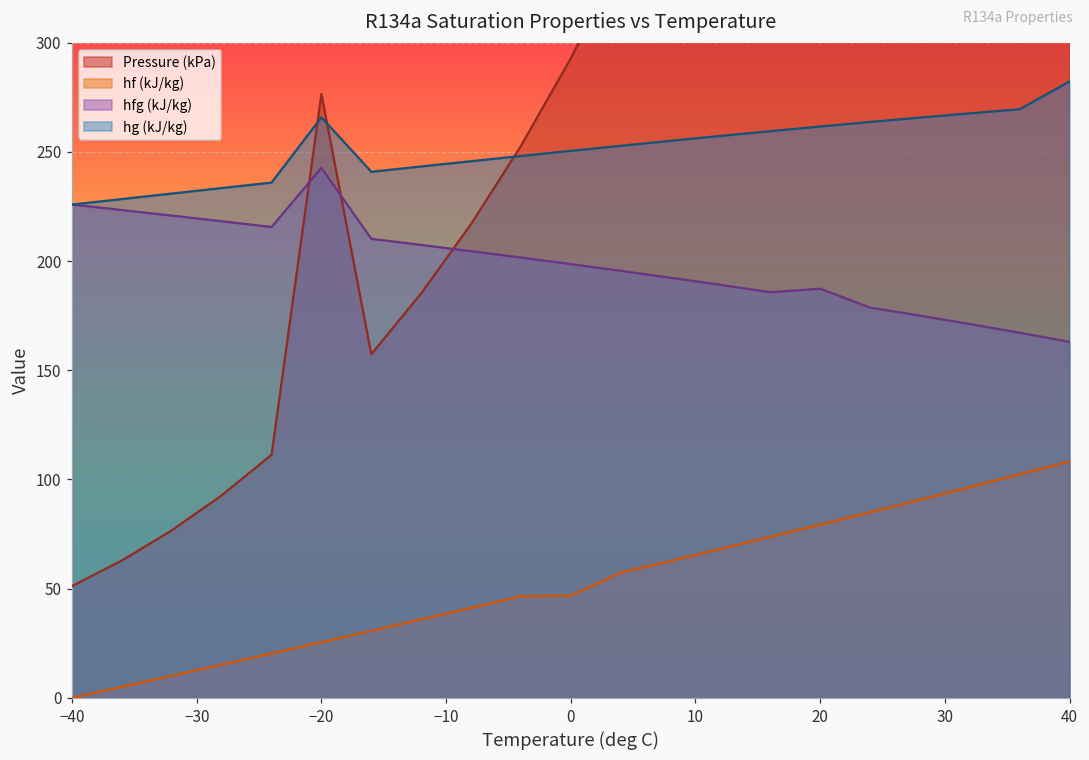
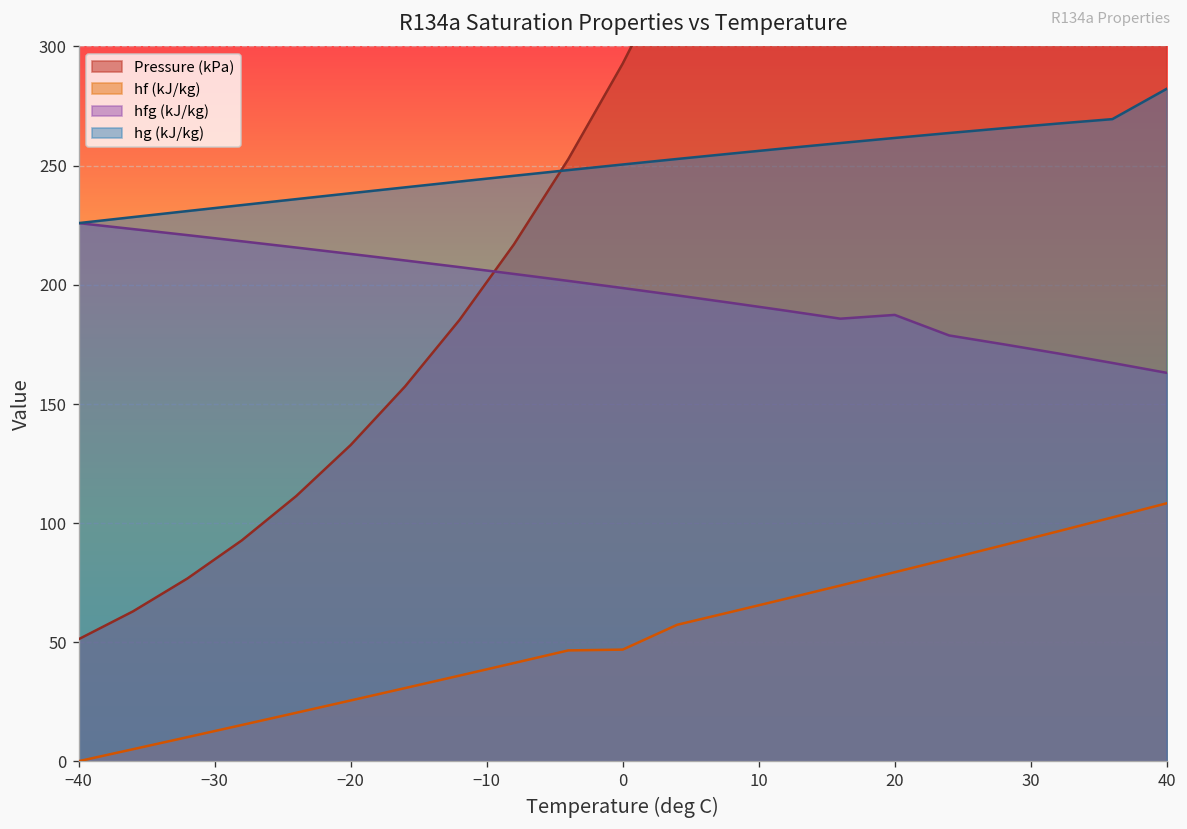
  {
    "Pressure (kPa)": {
      "−40": 51,
-     "−20": 277,
+     "−20": 133,
      "0": 293
    },
    "hf (kJ/kg)": {
      "−40": 0,
      "−20": 25,
      "0": 47,
      "20": 79,
      "40": 108
    },
    "hfg (kJ/kg)": {
-     "−20": 243,
+     "−20": 213,
      "0": 199,
      "20": 187,
      "40": 163
    },
    "hg (kJ/kg)": {
-     "−20": 266,
+     "−20": 238,
      "0": 250,
      "20": 262,
      "40": 282
    }
  }
